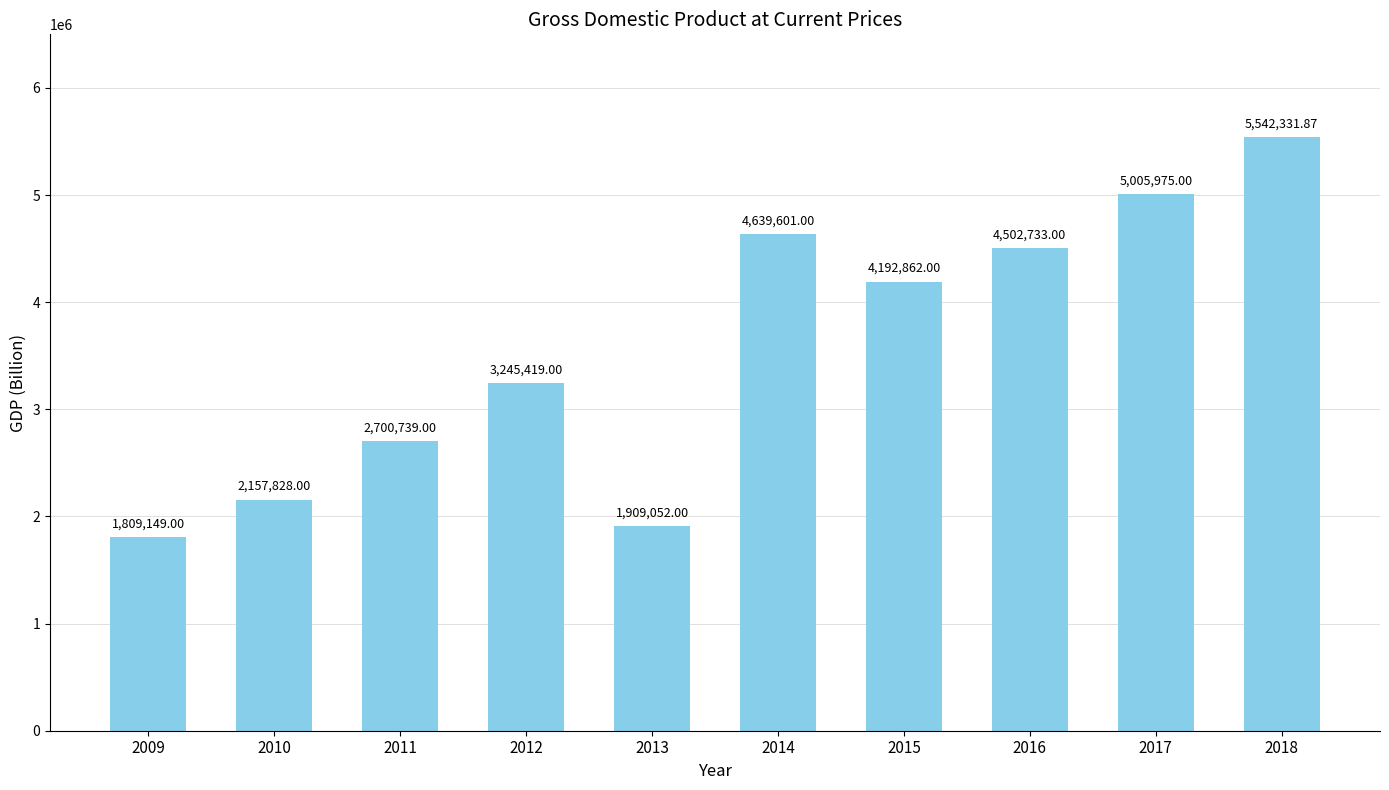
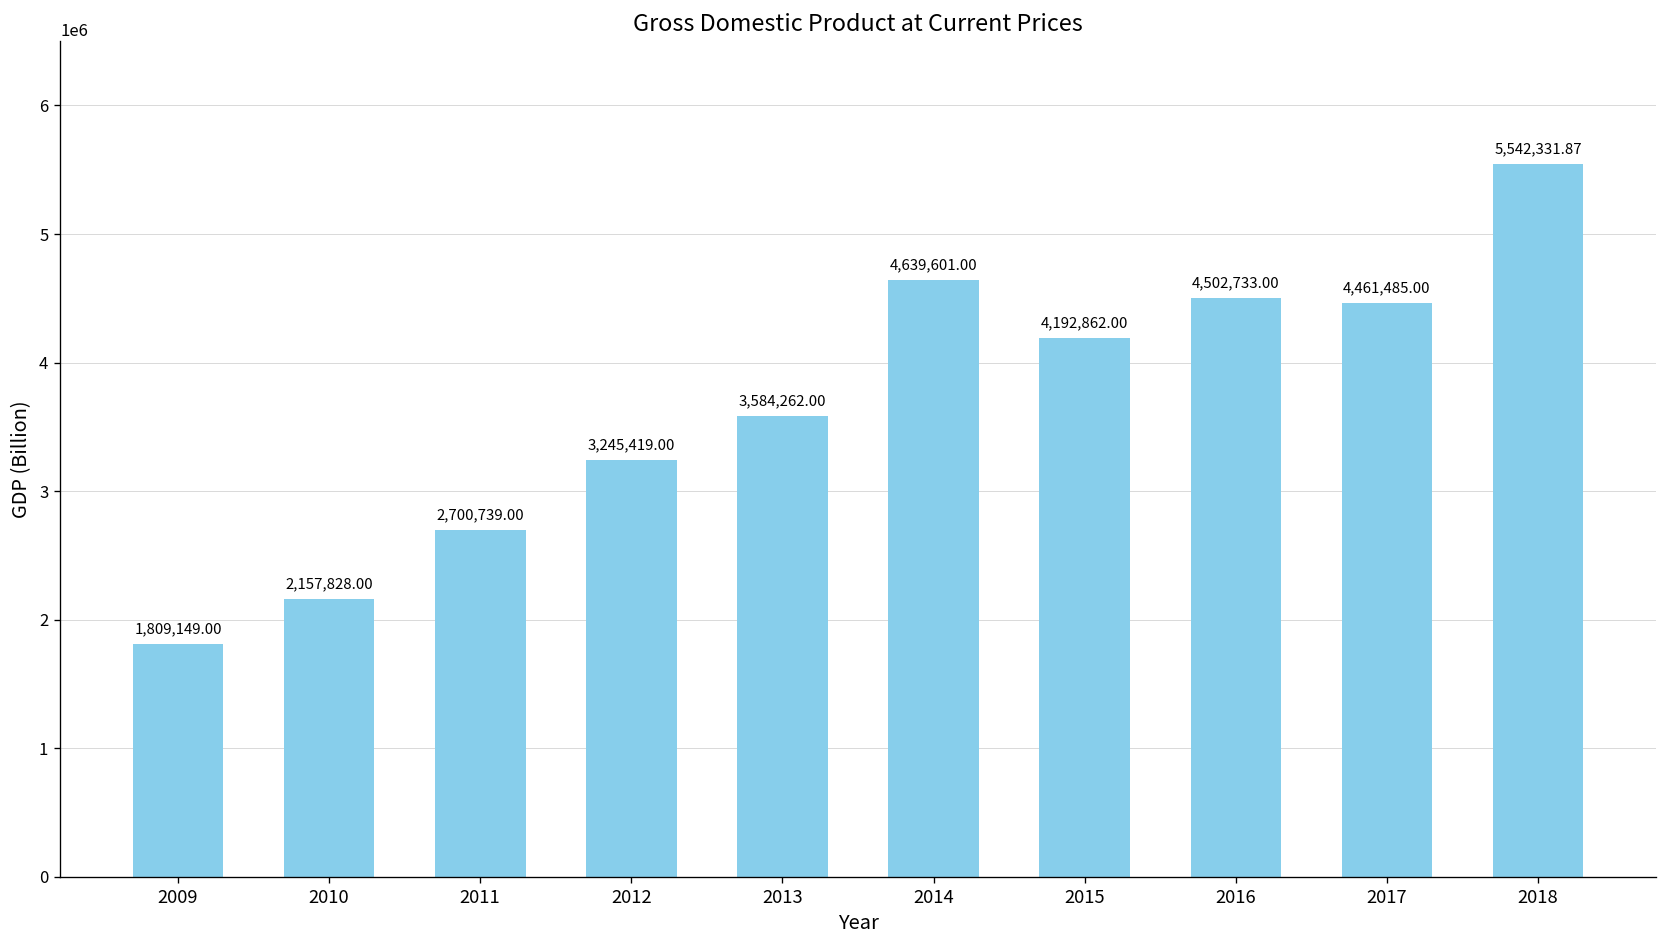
  {
    "2009": "1,809,149.00",
    "2010": "2,157,828.00",
    "2011": "2,700,739.00",
    "2012": "3,245,419.00",
-   "2013": "1,909,052.00",
+   "2013": "3,584,262.00",
    "2014": "4,639,601.00",
    "2015": "4,192,862.00",
    "2016": "4,502,733.00",
-   "2017": "5,005,975.00",
+   "2017": "4,461,485.00",
    "2018": "5,542,331.87"
  }
